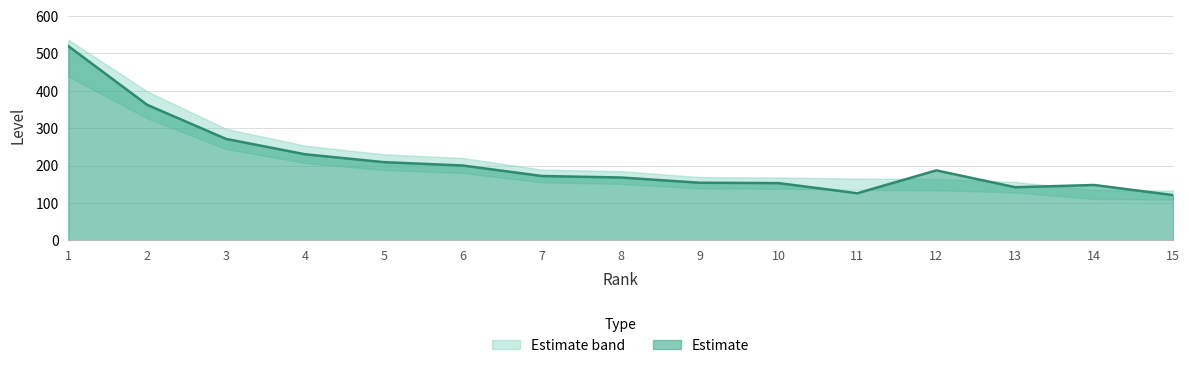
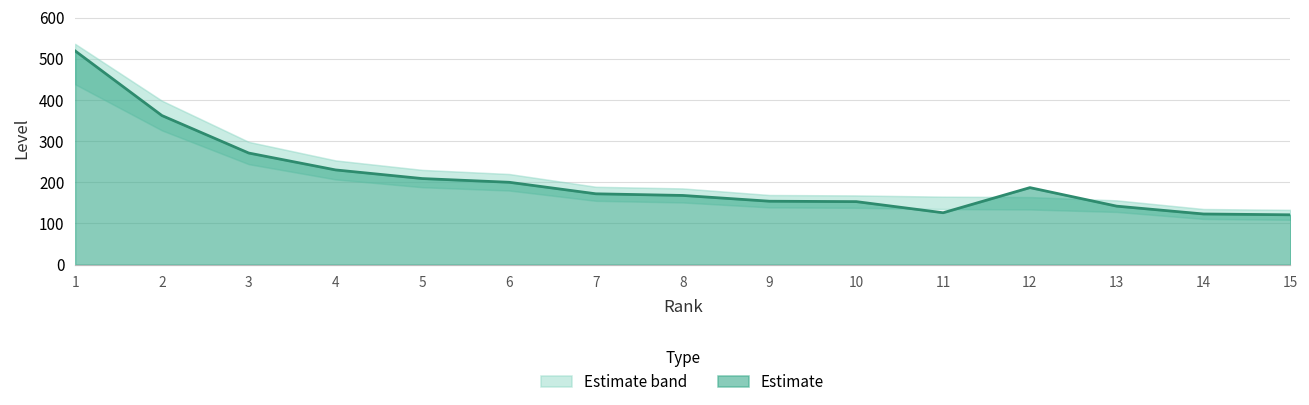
  {
    "Estimate": {
      "1": 520,
      "2": 360,
      "3": 270,
      "4": 230,
      "5": 210,
      "6": 200,
      "7": 170,
      "8": 170,
      "9": 150,
      "10": 150,
      "11": 130,
      "12": 190,
      "13": 140,
-     "14": 150,
+     "14": 120,
      "15": 120
    }
  }
